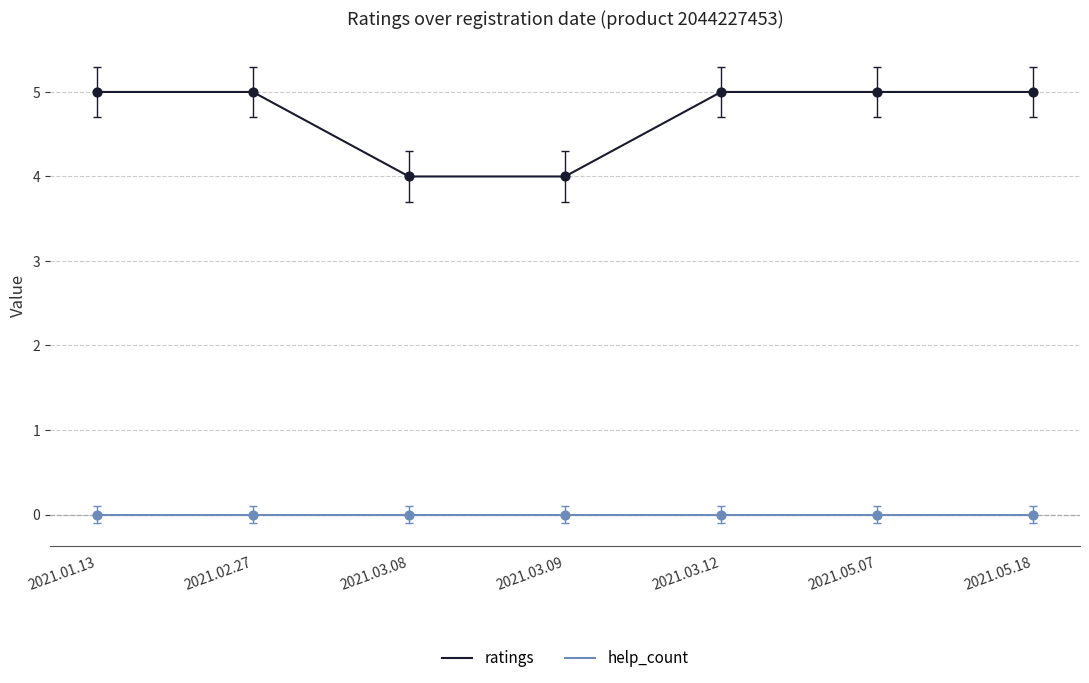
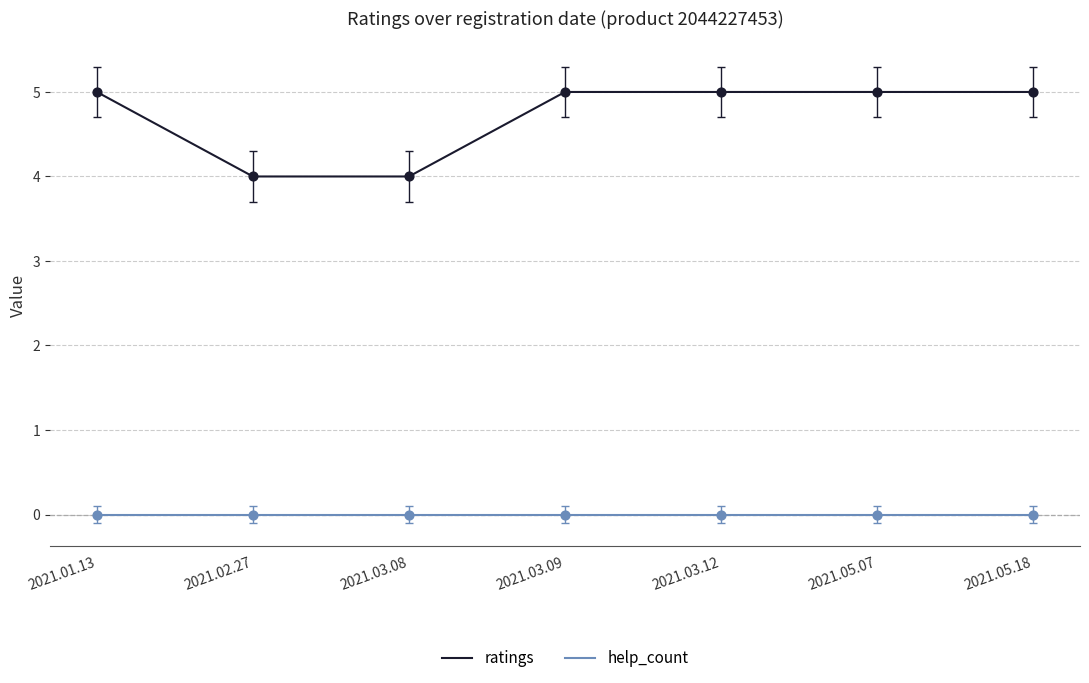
  {
    "ratings": {
      "2021.01.13": 5,
-     "2021.02.27": 5,
+     "2021.02.27": 4,
      "2021.03.08": 4,
-     "2021.03.09": 4,
+     "2021.03.09": 5,
      "2021.03.12": 5,
      "2021.05.07": 5,
      "2021.05.18": 5
    },
    "help_count": {
      "2021.01.13": 0,
      "2021.02.27": 0,
      "2021.03.08": 0,
      "2021.03.09": 0,
      "2021.03.12": 0,
      "2021.05.07": 0,
      "2021.05.18": 0
    }
  }
